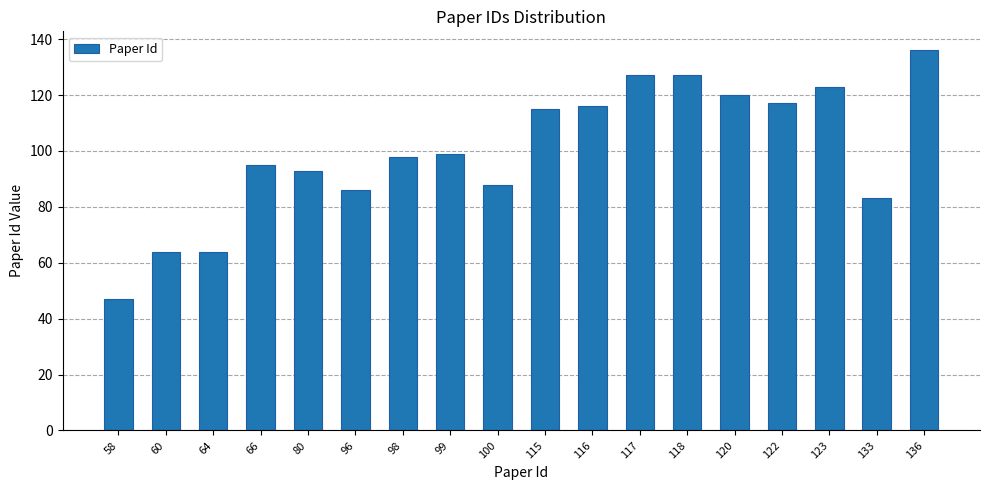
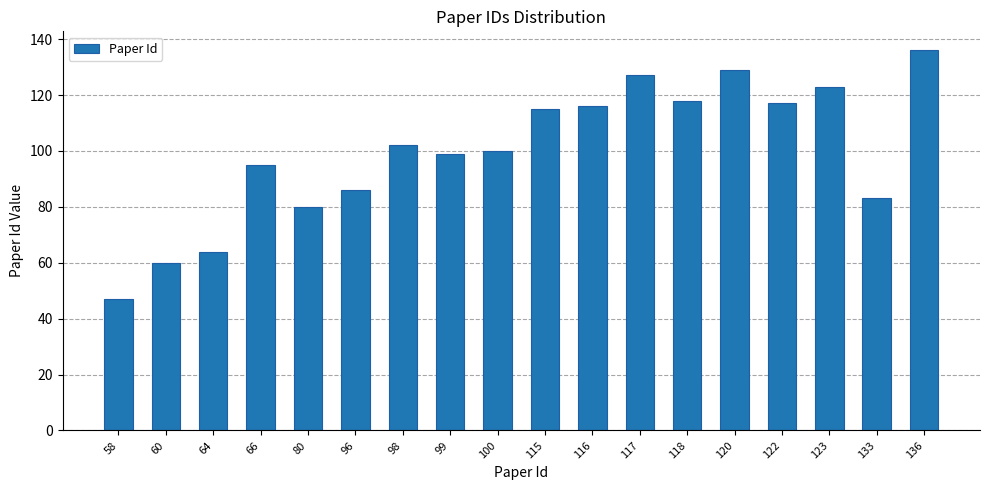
  {
    "58": 47,
-   "60": 64,
+   "60": 60,
    "64": 64,
    "66": 95,
-   "80": 93,
+   "80": 80,
    "96": 86,
-   "98": 98,
+   "98": 102,
    "99": 99,
-   "100": 88,
+   "100": 100,
    "115": 115,
    "116": 116,
    "117": 127,
-   "118": 127,
-   "120": 120,
+   "118": 118,
+   "120": 129,
    "122": 117,
    "123": 123,
    "133": 83,
    "136": 136
  }
